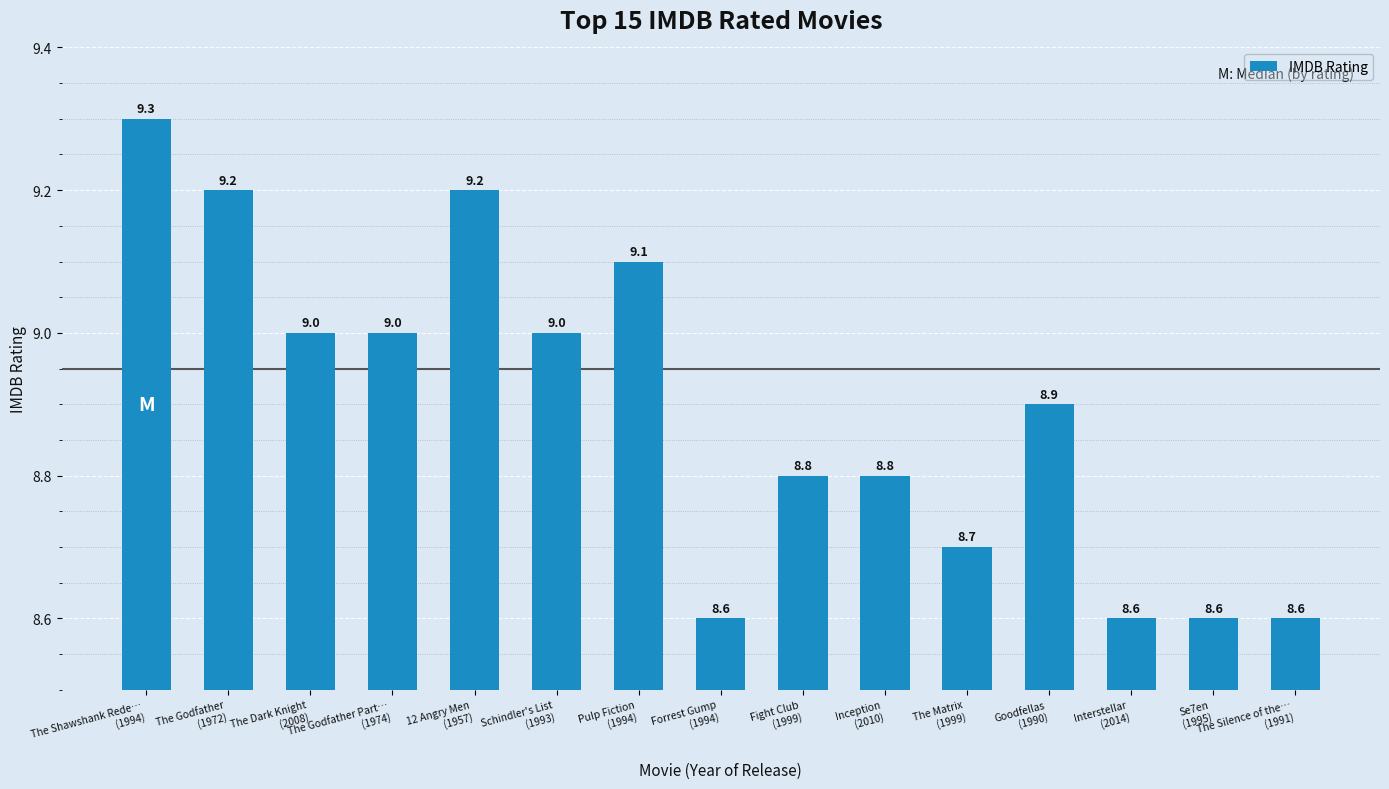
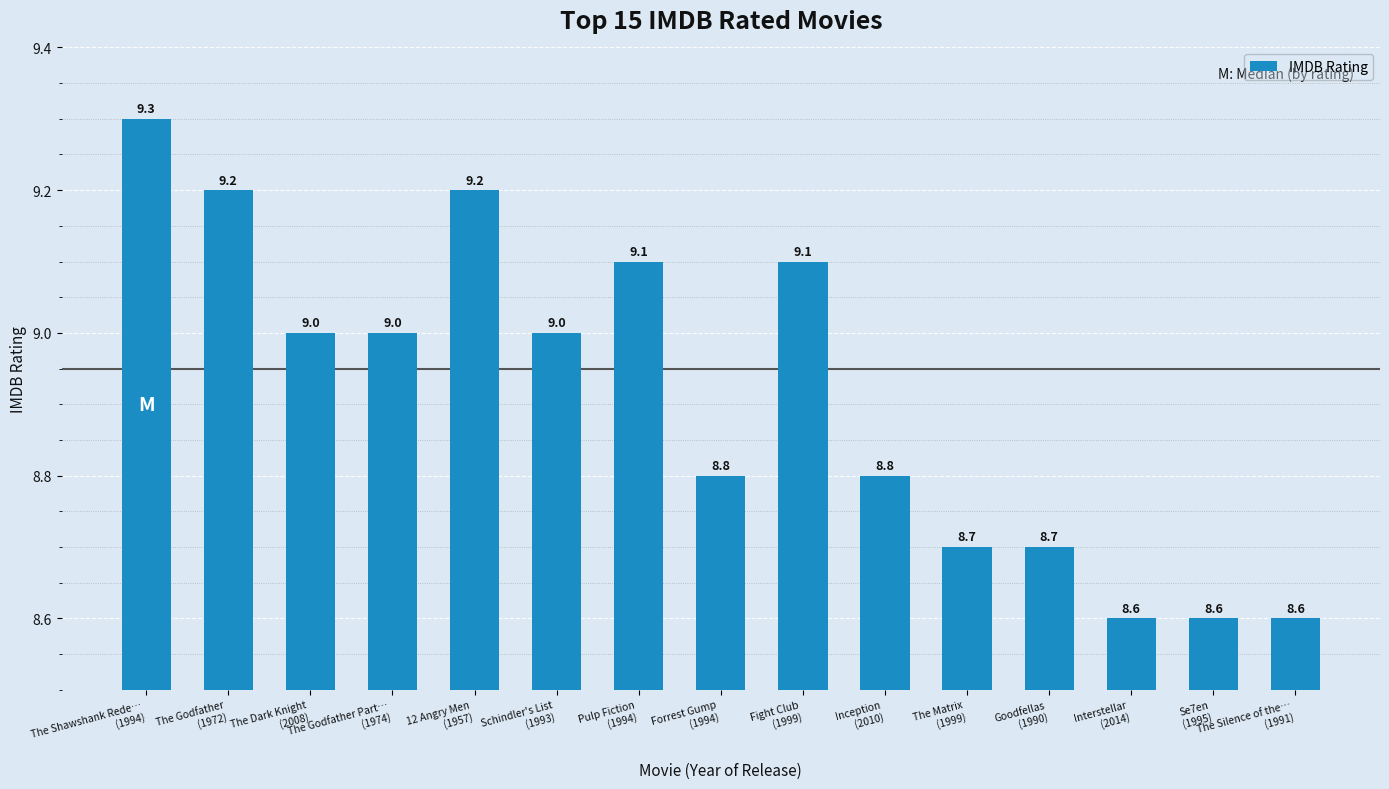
  {
    "The Shawshank Rede… (1994)": 9.3,
    "The Godfather (1972)": 9.2,
    "The Dark Knight (2008)": 9.0,
    "The Godfather Part… (1974)": 9.0,
    "12 Angry Men (1957)": 9.2,
    "Schindler's List (1993)": 9.0,
    "Pulp Fiction (1994)": 9.1,
-   "Forrest Gump (1994)": 8.6,
-   "Fight Club (1999)": 8.8,
+   "Forrest Gump (1994)": 8.8,
+   "Fight Club (1999)": 9.1,
    "Inception (2010)": 8.8,
    "The Matrix (1999)": 8.7,
-   "Goodfellas (1990)": 8.9,
+   "Goodfellas (1990)": 8.7,
    "Interstellar (2014)": 8.6,
    "Se7en (1995)": 8.6,
    "The Silence of the… (1991)": 8.6
  }
